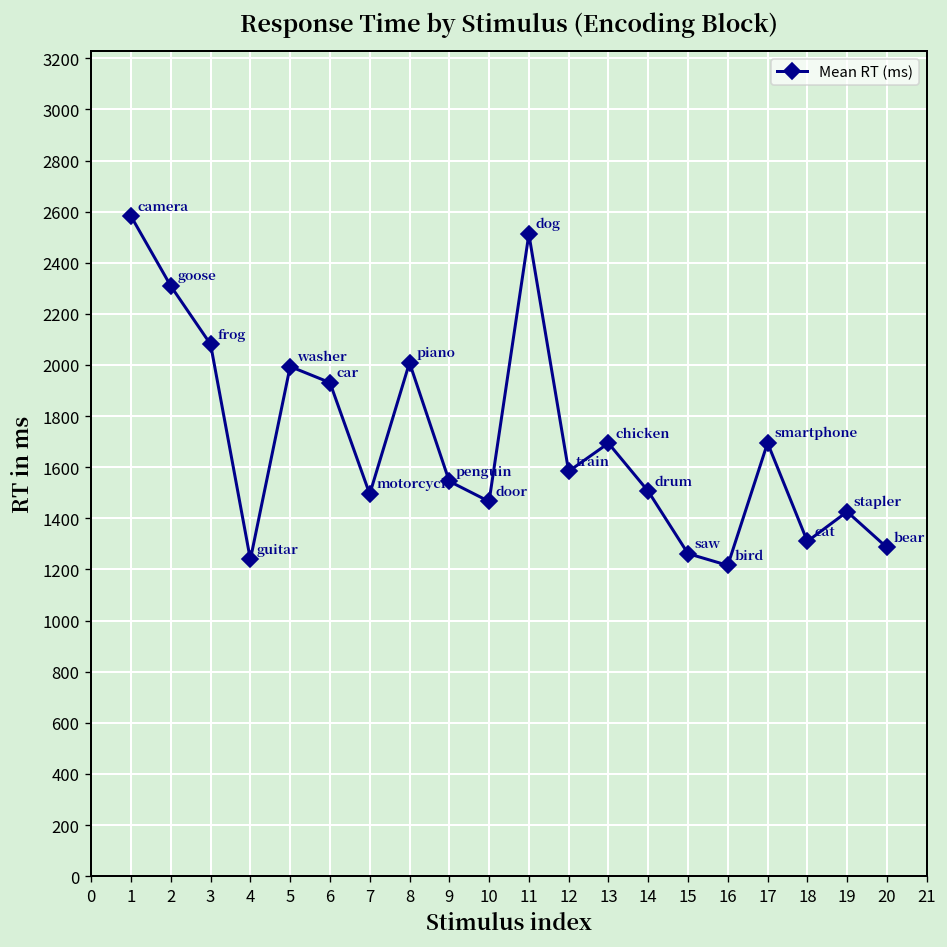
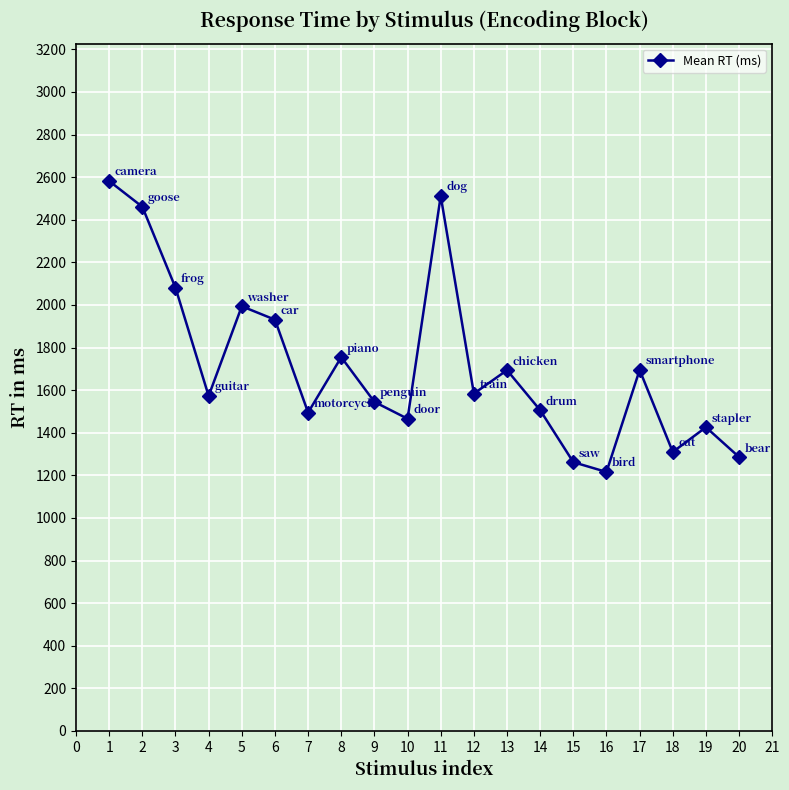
  {
    "1": 2580,
-   "2": 2310,
+   "2": 2460,
    "3": 2080,
-   "4": 1240,
+   "4": 1570,
    "5": 1990,
    "6": 1930,
    "7": 1500,
-   "8": 2010,
+   "8": 1760,
    "9": 1550,
    "10": 1470,
    "11": 2510,
    "12": 1580,
    "13": 1690,
    "14": 1510,
    "15": 1260,
    "16": 1220,
    "17": 1700,
    "18": 1310,
    "19": 1430,
    "20": 1290
  }
